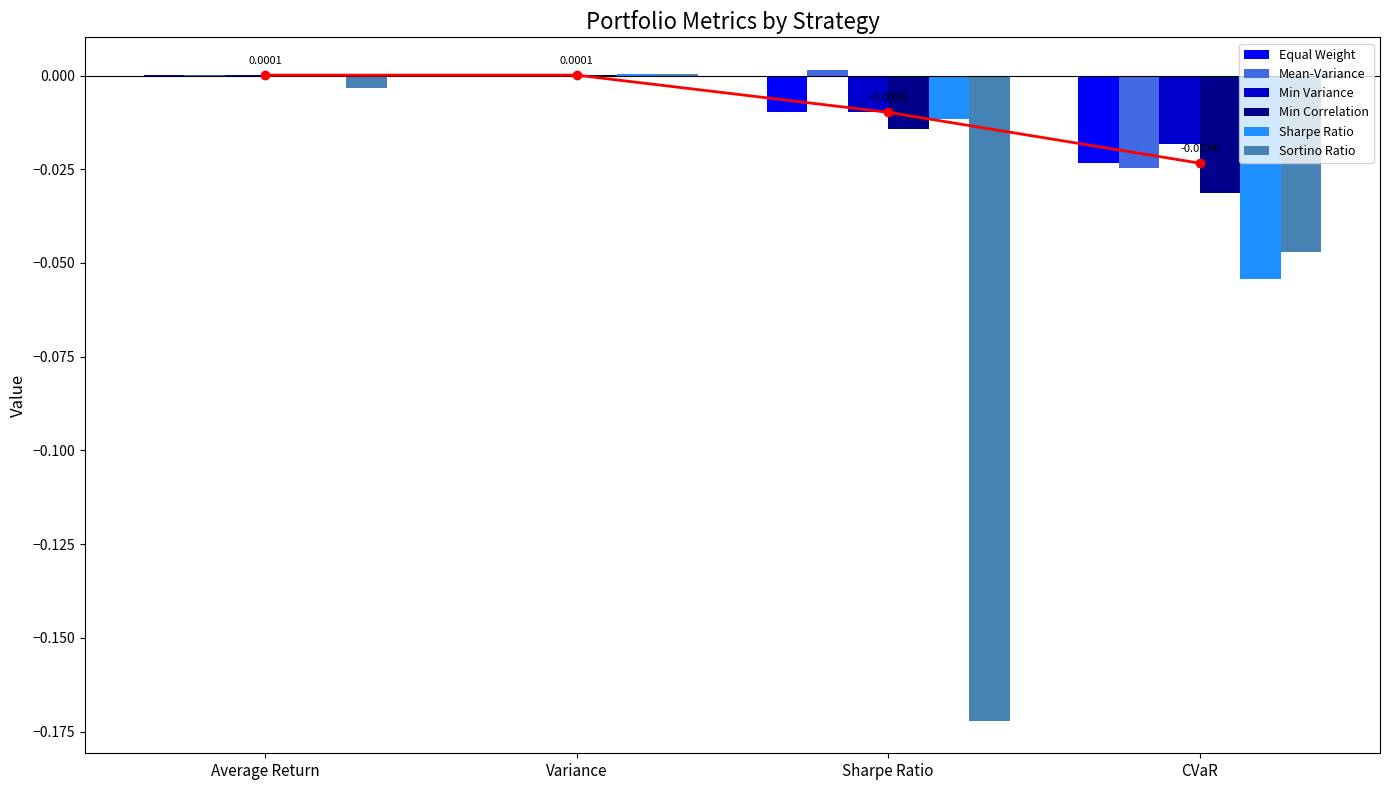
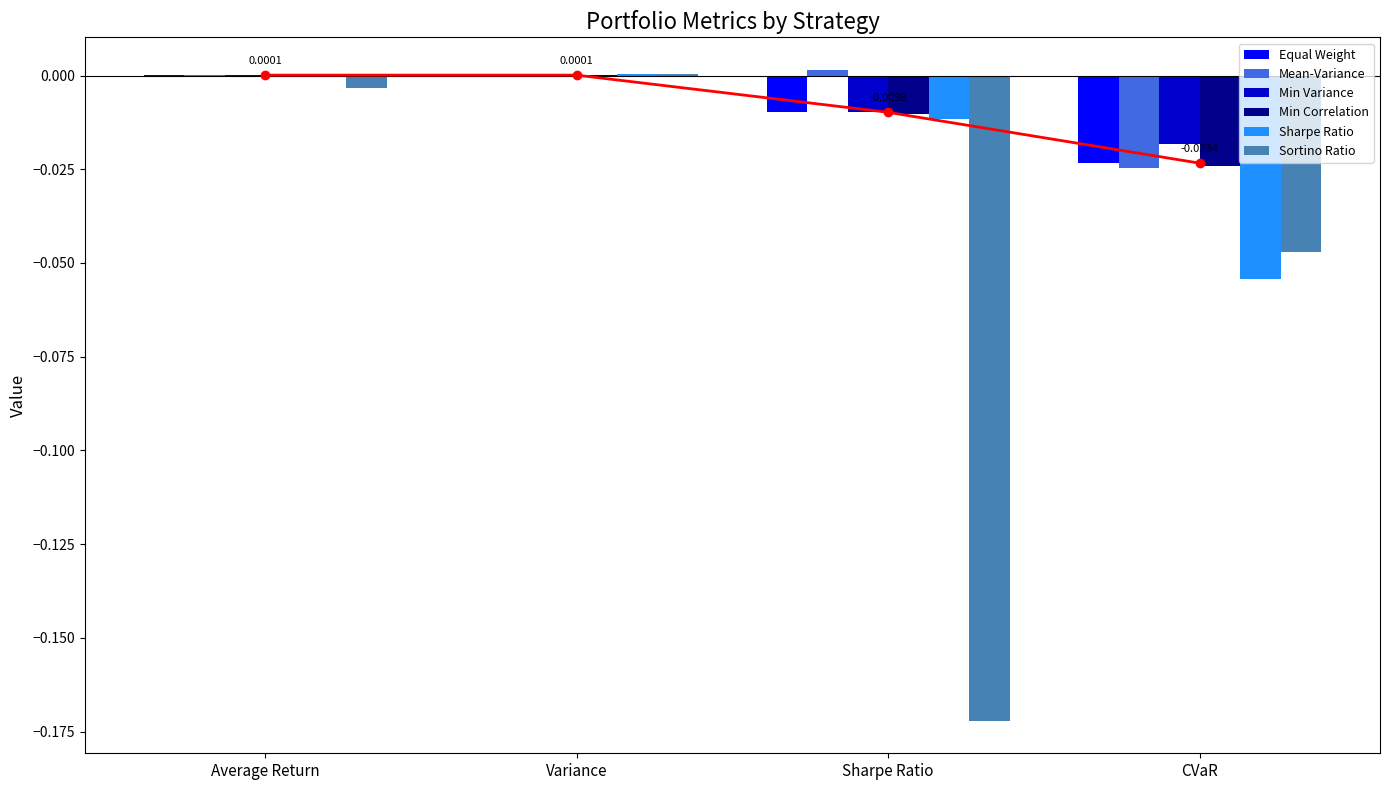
  {
    "Min Correlation": {
-     "Sharpe Ratio": -0.014,
-     "CVaR": -0.031
+     "Sharpe Ratio": -0.010,
+     "CVaR": -0.024
    },
    "Sharpe Ratio": {
      "Sharpe Ratio": -0.012,
      "CVaR": -0.054
    }
  }
